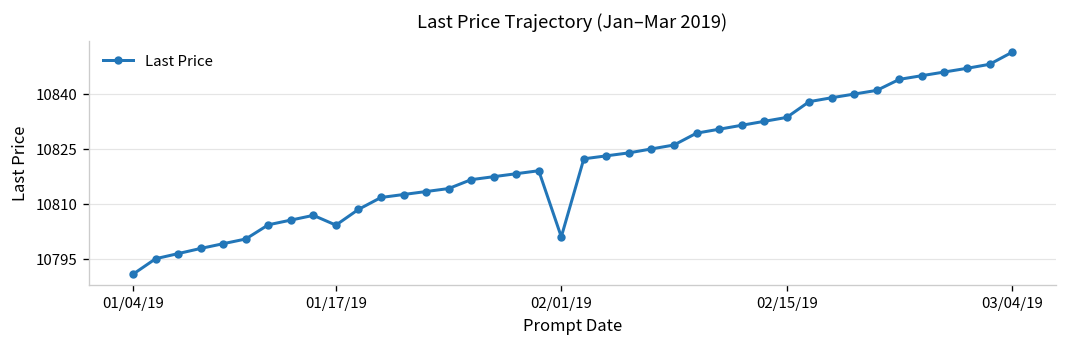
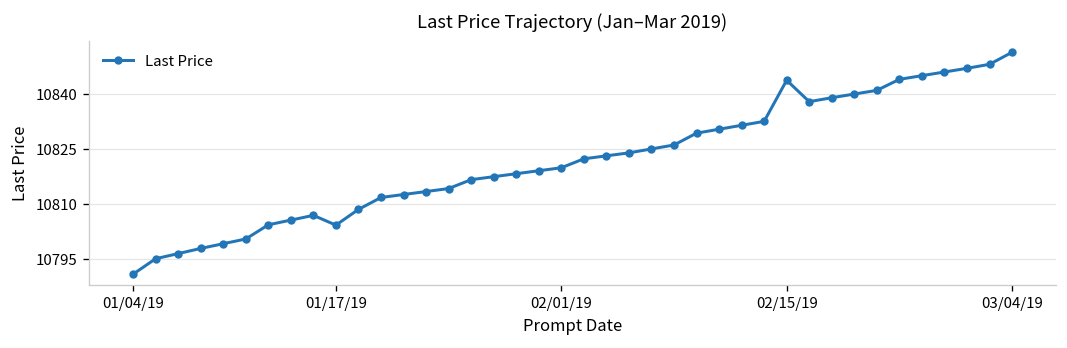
  {
    "01/04/19": 10791,
    "01/17/19": 10804,
-   "02/01/19": 10801,
-   "02/15/19": 10834,
+   "02/01/19": 10820,
+   "02/15/19": 10844,
    "03/04/19": 10851
  }
